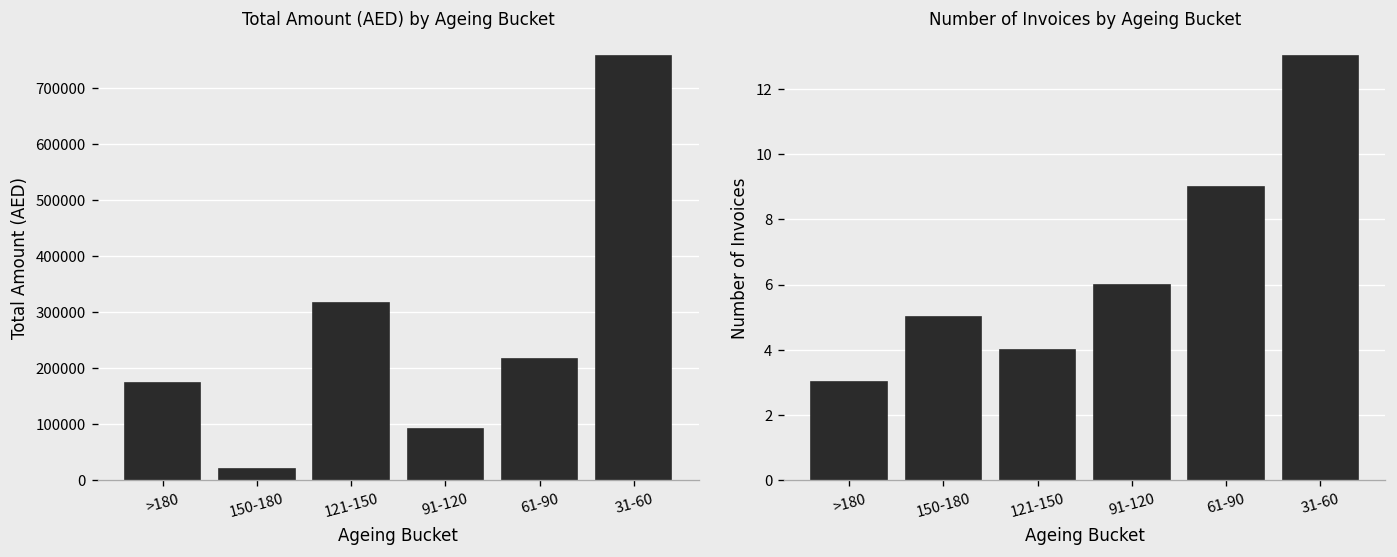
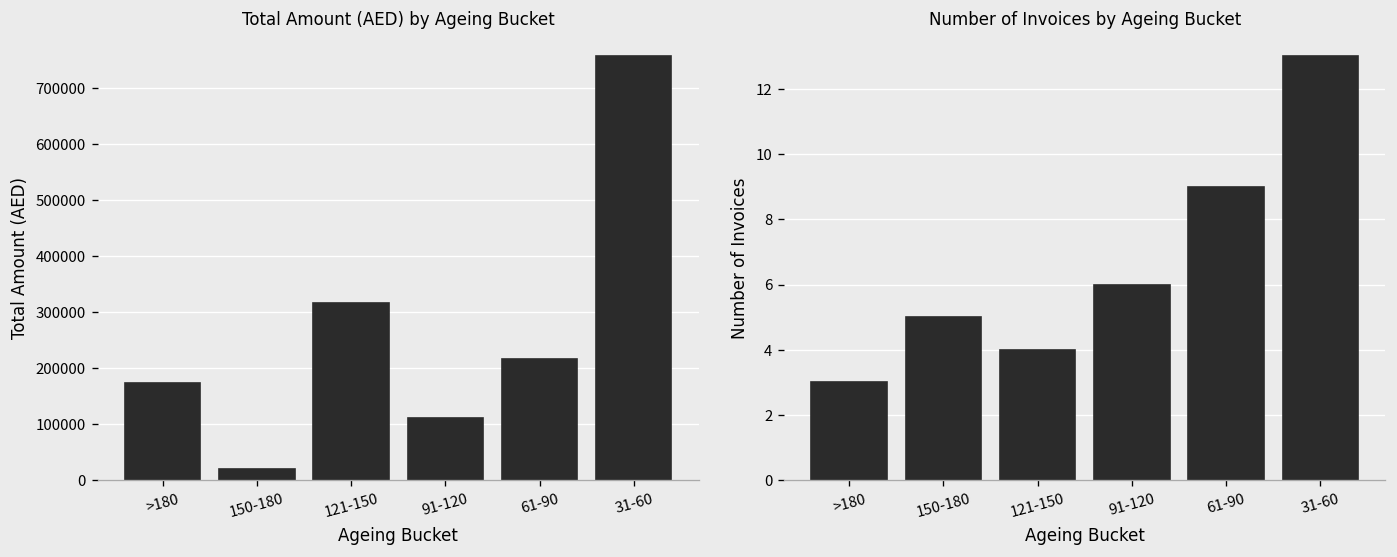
  {
    "Total Amount (AED) by Ageing Bucket": {
      ">180": 170000,
      "150-180": 20000,
      "121-150": 320000,
-     "91-120": 90000,
+     "91-120": 110000,
      "61-90": 220000,
      "31-60": 760000
    },
    "Number of Invoices by Ageing Bucket": {
      ">180": 3.0,
      "150-180": 5.0,
      "121-150": 4.0,
      "91-120": 6.0,
      "61-90": 9.0,
      "31-60": 13.0
    }
  }
